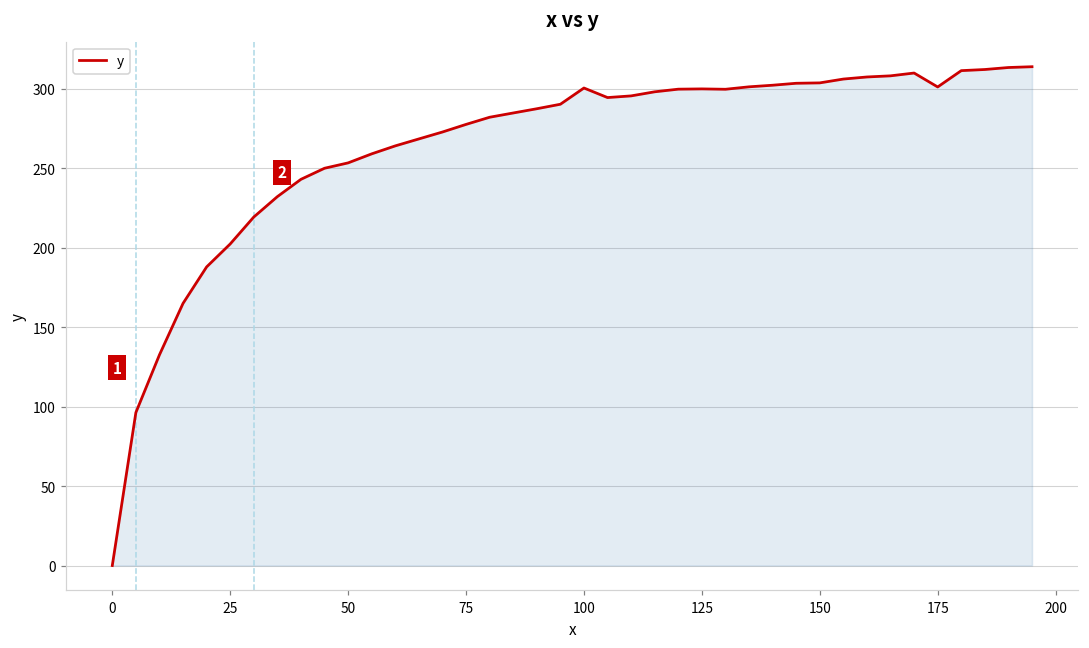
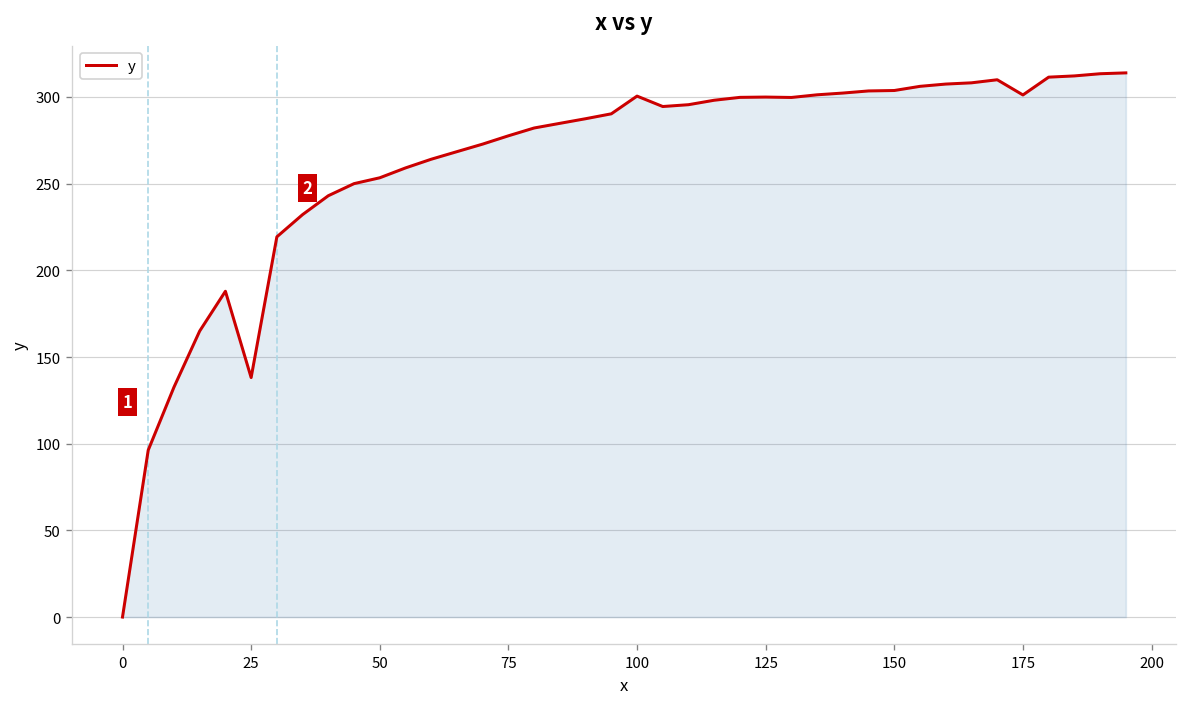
  {
    "0": 0,
-   "25": 202,
+   "25": 138,
    "50": 253,
    "75": 278,
    "100": 300,
    "125": 300,
    "150": 304,
    "175": 301
  }
